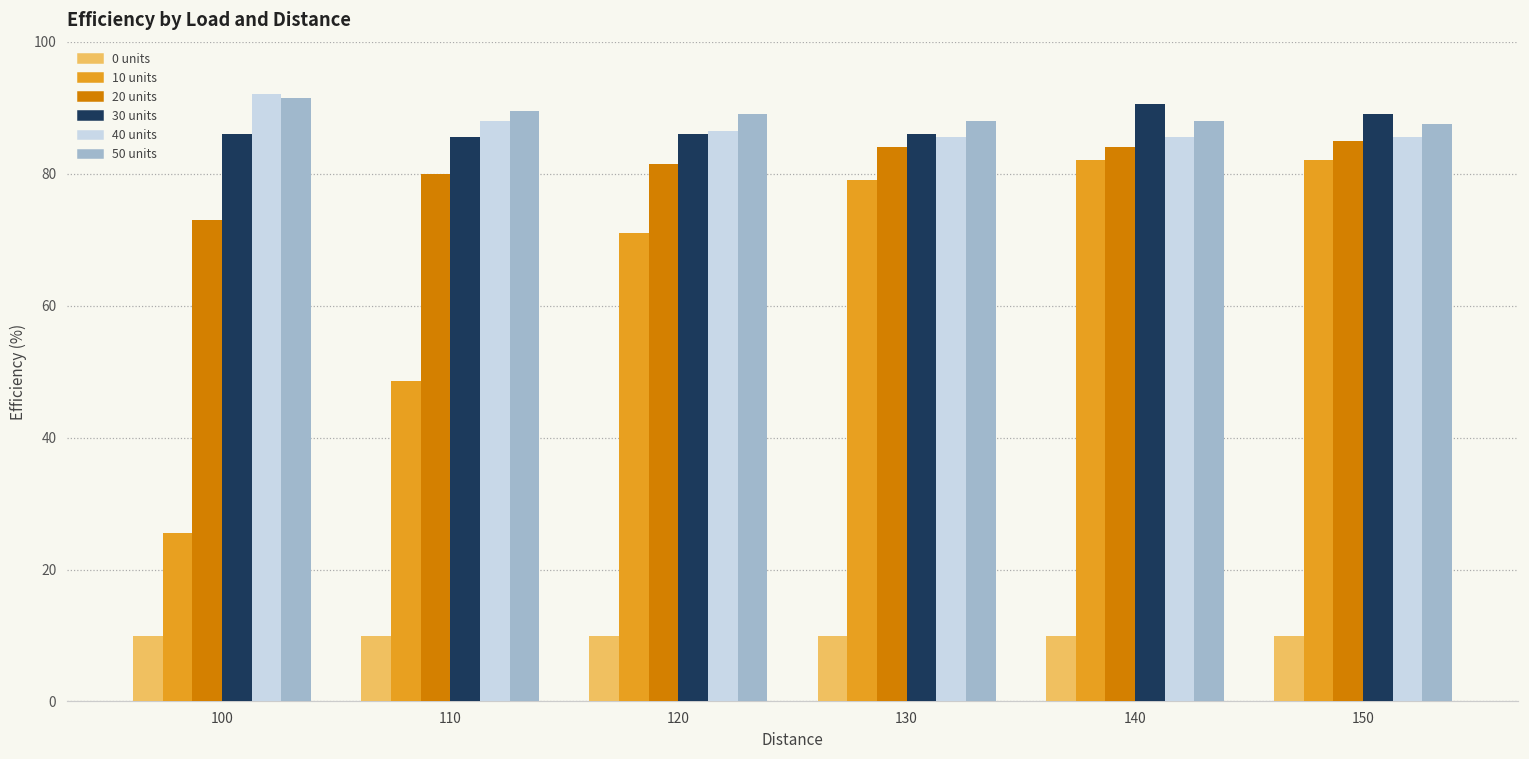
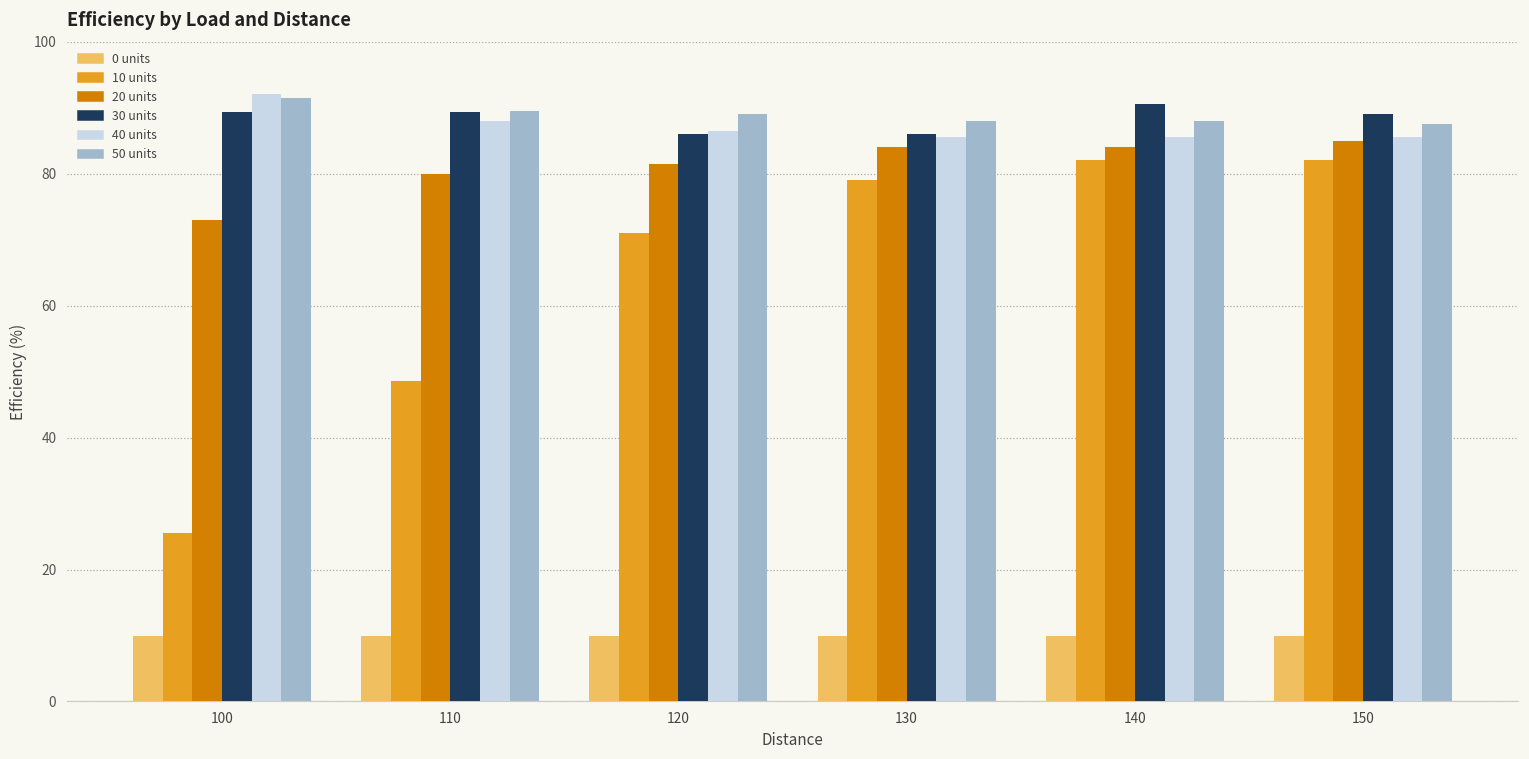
  {
    "0 units": {
      "100": 10,
      "110": 10,
      "120": 10,
      "130": 10,
      "140": 10,
      "150": 10
    },
    "30 units": {
-     "100": 86,
-     "110": 86,
+     "100": 89,
+     "110": 89,
      "120": 86,
      "130": 86,
      "140": 91,
      "150": 89
    }
  }
